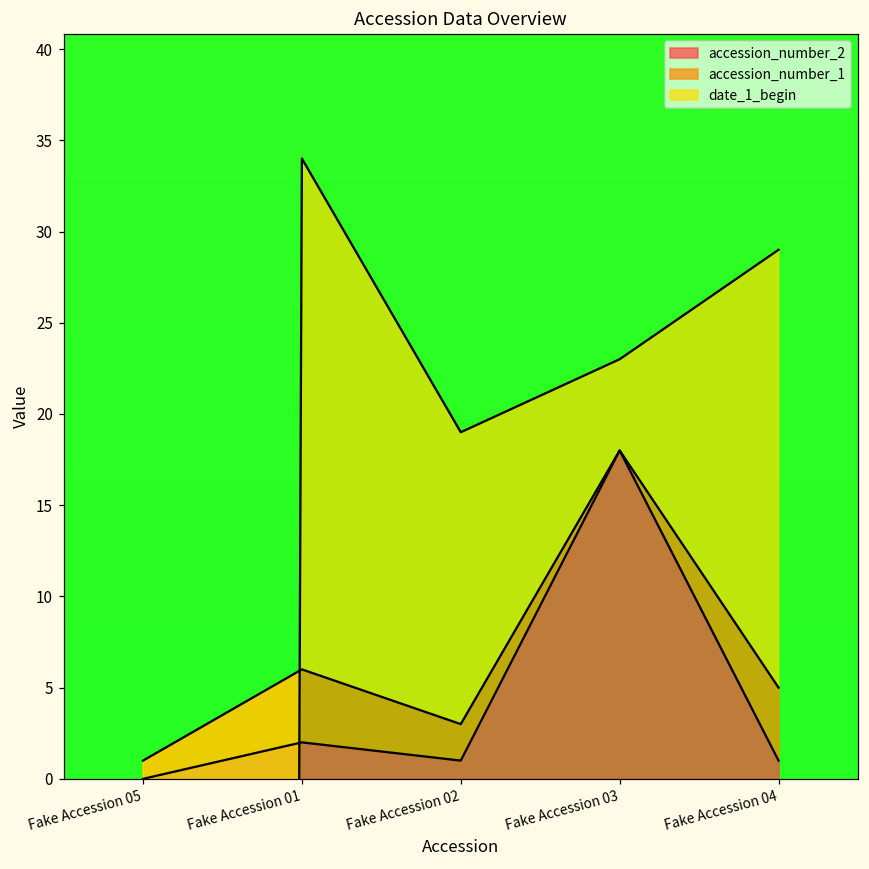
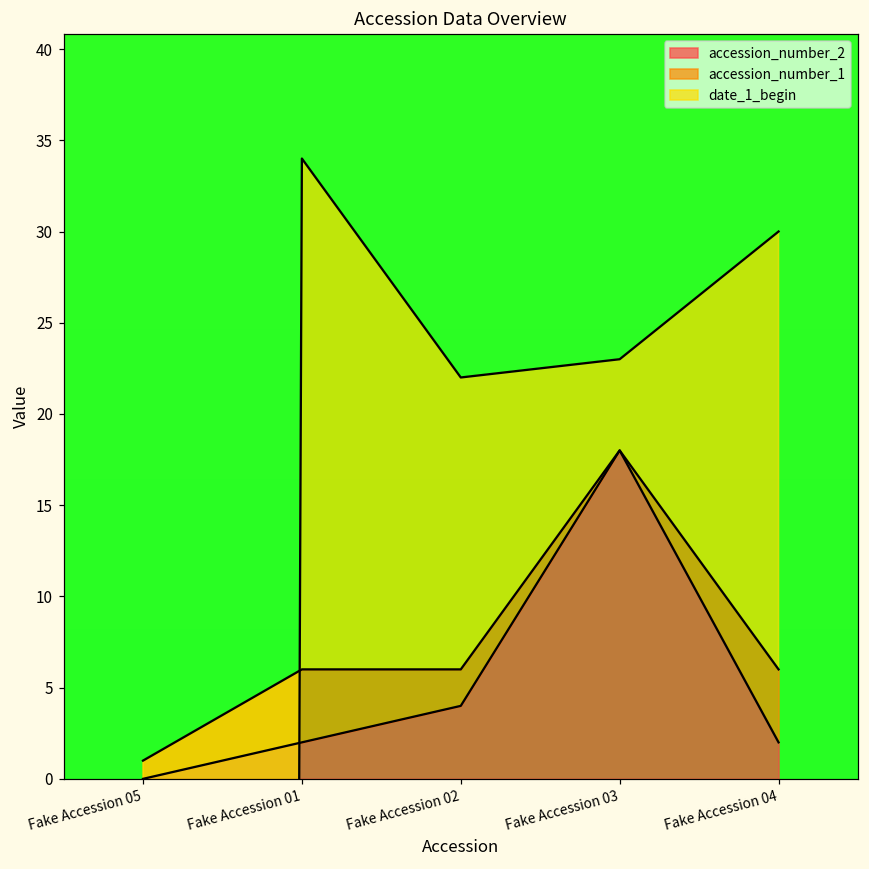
  {
    "accession_number_2": {
      "Fake Accession 05": 0,
      "Fake Accession 01": 2,
-     "Fake Accession 02": 1,
-     "Fake Accession 04": 1
+     "Fake Accession 02": 4,
+     "Fake Accession 04": 2
    },
    "accession_number_1": {
      "Fake Accession 01": 4,
      "Fake Accession 02": 2,
      "Fake Accession 04": 4
    }
  }
